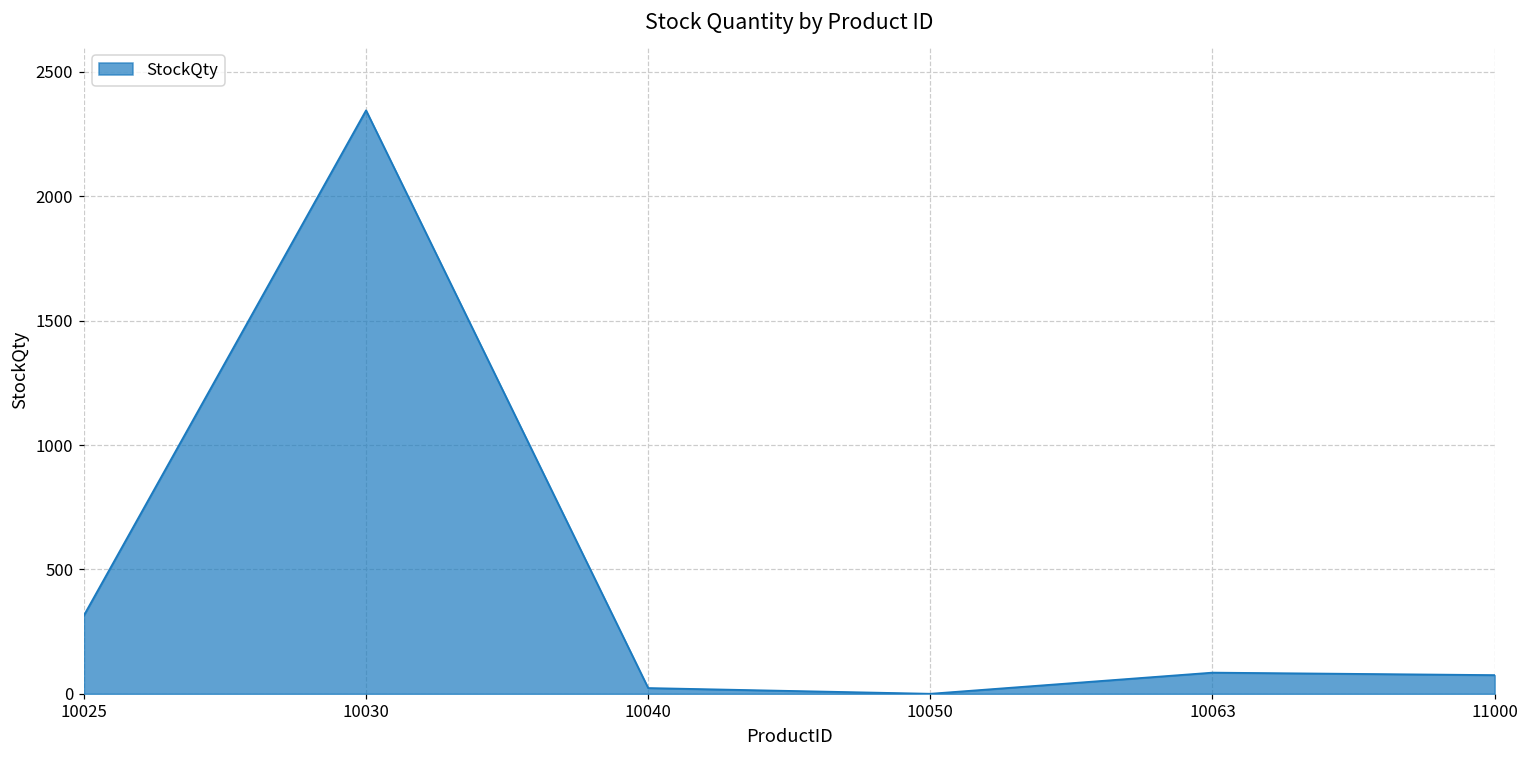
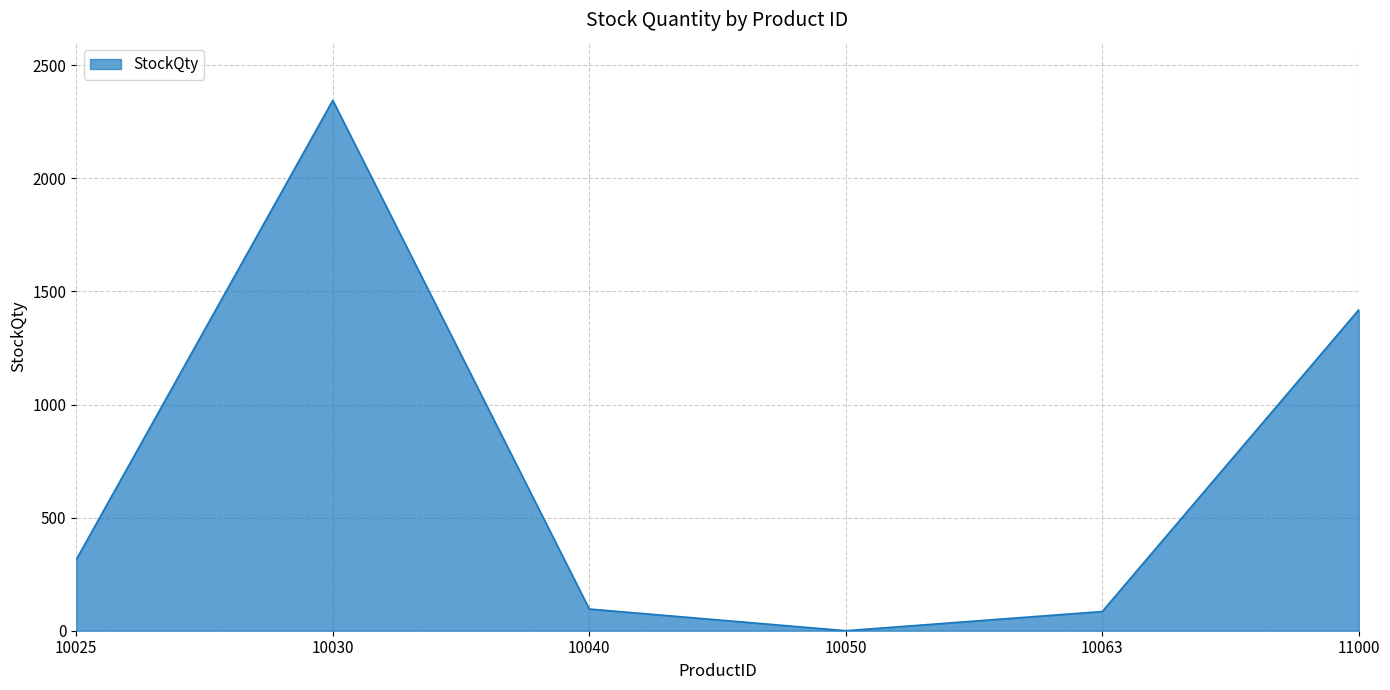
  {
    "10025": 320,
    "10030": 2350,
-   "10040": 20,
+   "10040": 100,
    "10050": 0,
    "10063": 90,
-   "11000": 80
+   "11000": 1420
  }
